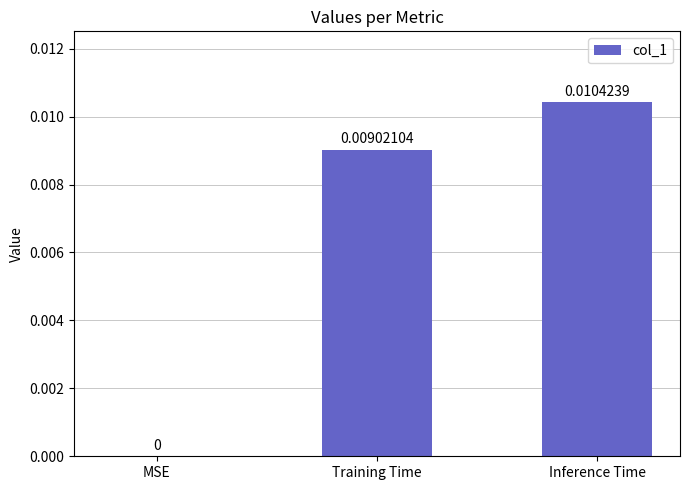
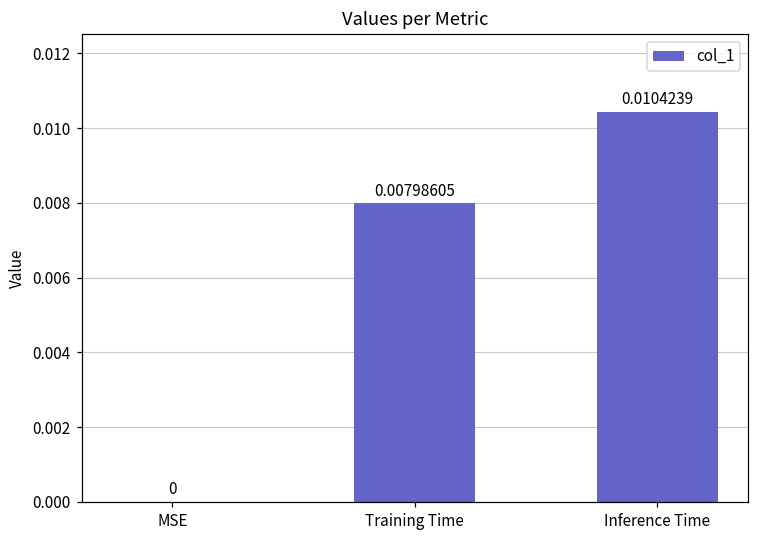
  {
    "MSE": 0,
-   "Training Time": 0.00902104,
+   "Training Time": 0.00798605,
    "Inference Time": 0.0104239
  }
